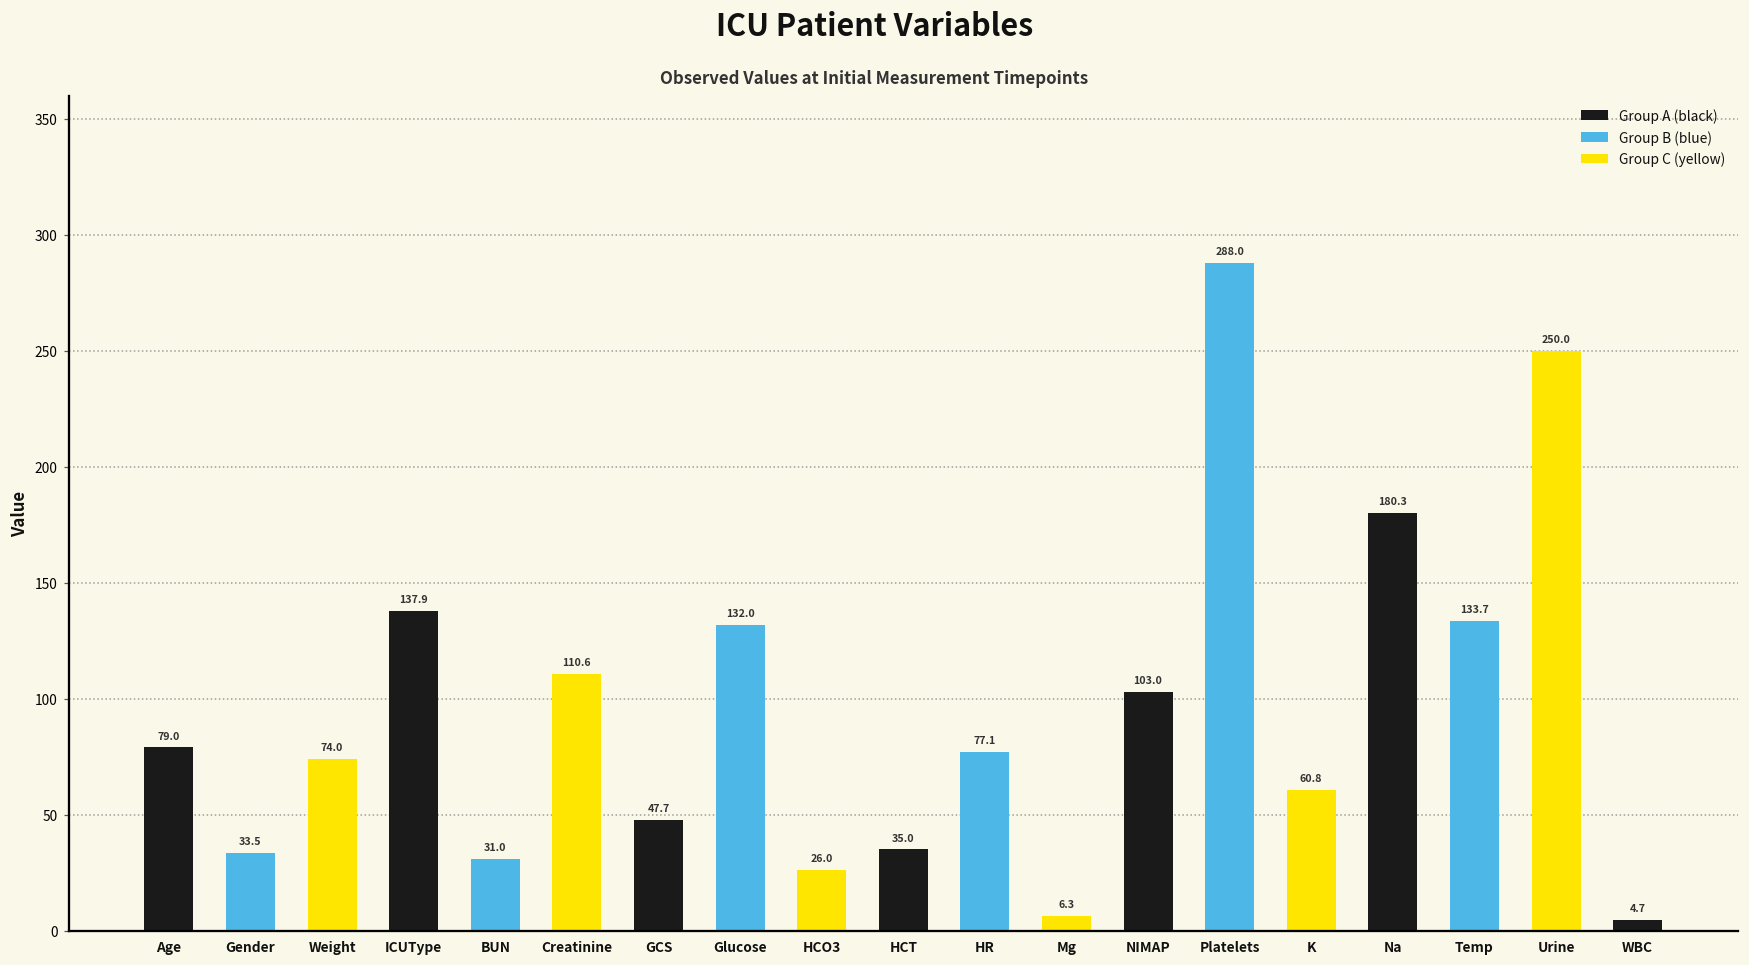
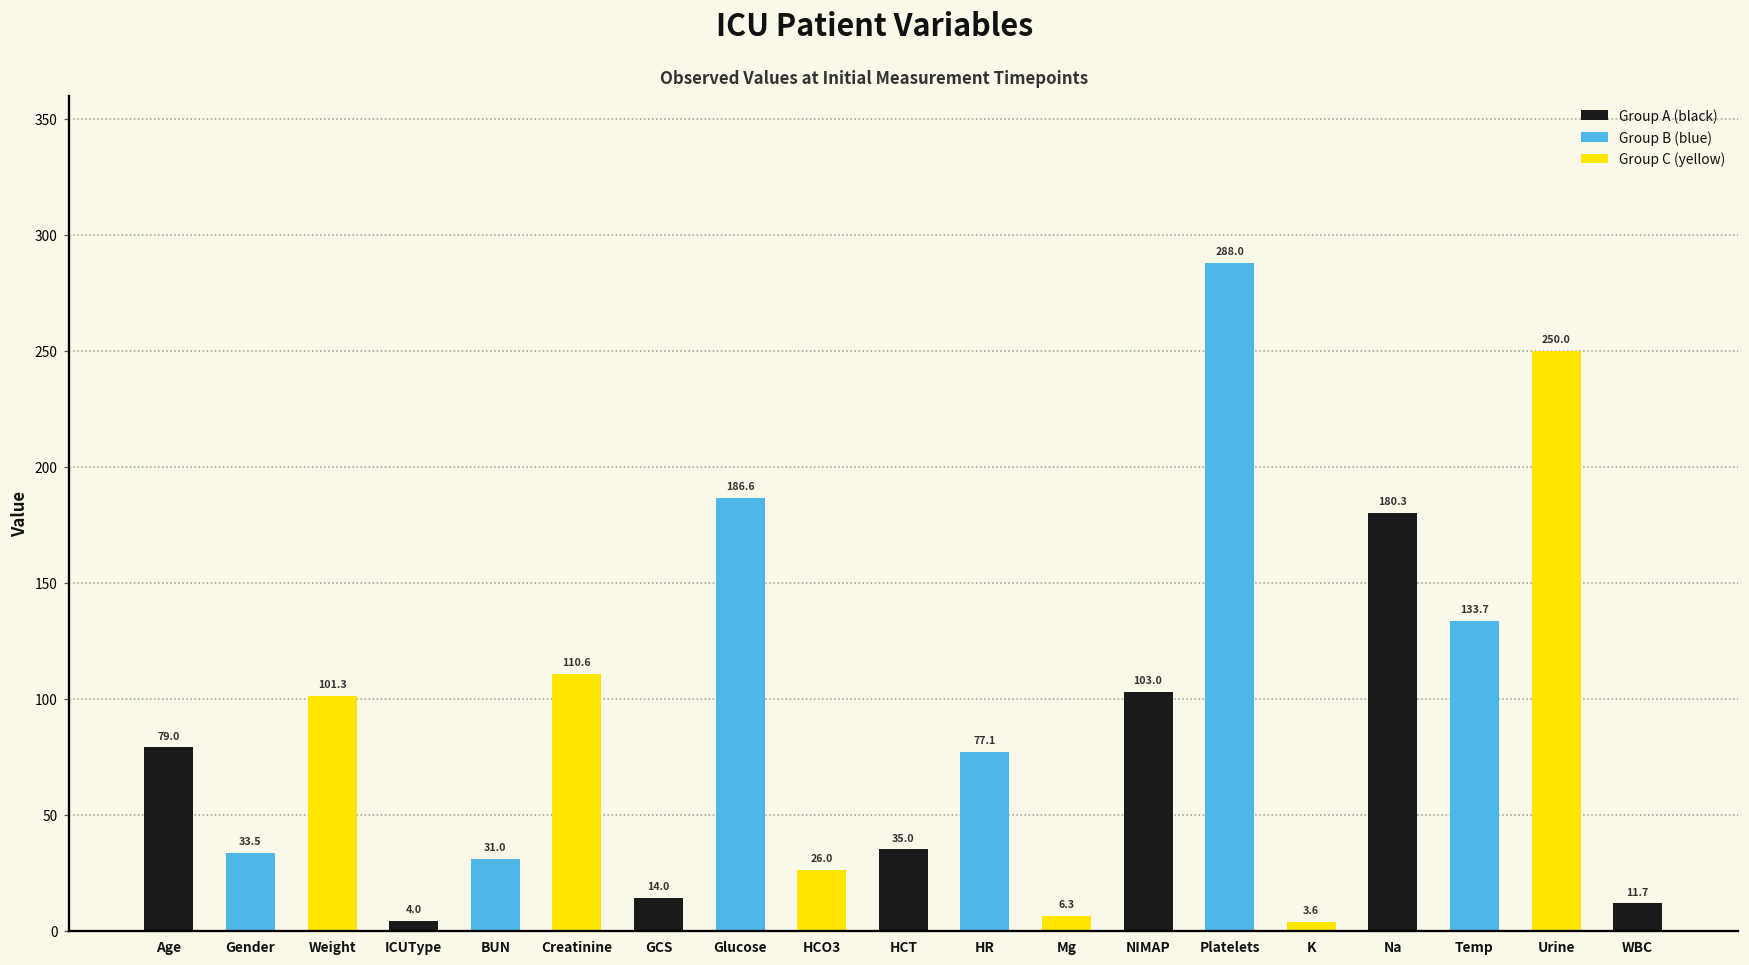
  {
    "Age": 79.0,
    "Gender": 33.5,
-   "Weight": 74.0,
-   "ICUType": 137.9,
+   "Weight": 101.3,
+   "ICUType": 4.0,
    "BUN": 31.0,
    "Creatinine": 110.6,
-   "GCS": 47.7,
-   "Glucose": 132.0,
+   "GCS": 14.0,
+   "Glucose": 186.6,
    "HCO3": 26.0,
    "HCT": 35.0,
    "HR": 77.1,
    "Mg": 6.3,
    "NIMAP": 103.0,
    "Platelets": 288.0,
-   "K": 60.8,
+   "K": 3.6,
    "Na": 180.3,
    "Temp": 133.7,
    "Urine": 250.0,
-   "WBC": 4.7
+   "WBC": 11.7
  }
